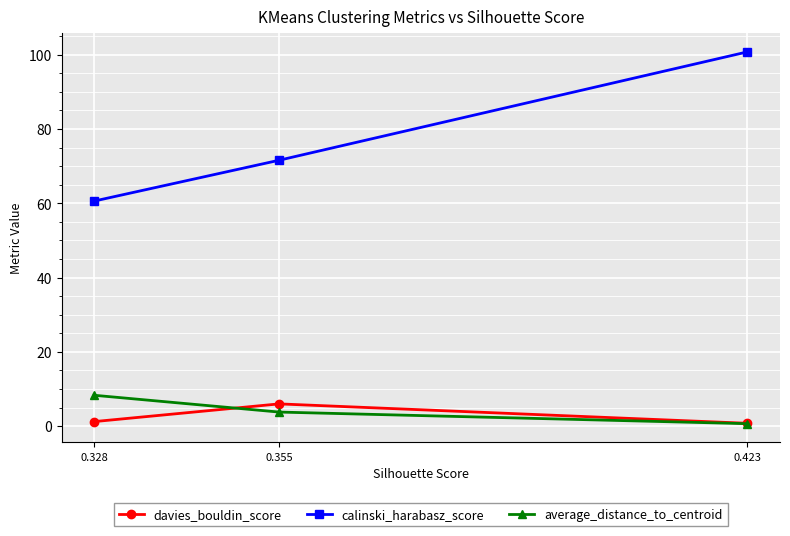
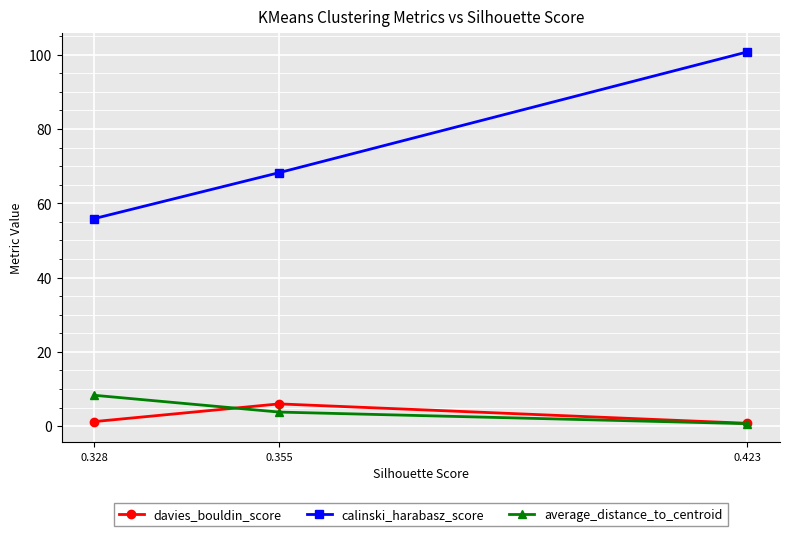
  {
    "davies_bouldin_score": {
      "0.328": 1,
      "0.355": 6
    },
    "calinski_harabasz_score": {
-     "0.328": 61,
-     "0.355": 72,
+     "0.328": 56,
+     "0.355": 68,
      "0.423": 101
    },
    "average_distance_to_centroid": {
      "0.328": 8,
      "0.355": 4
    }
  }
